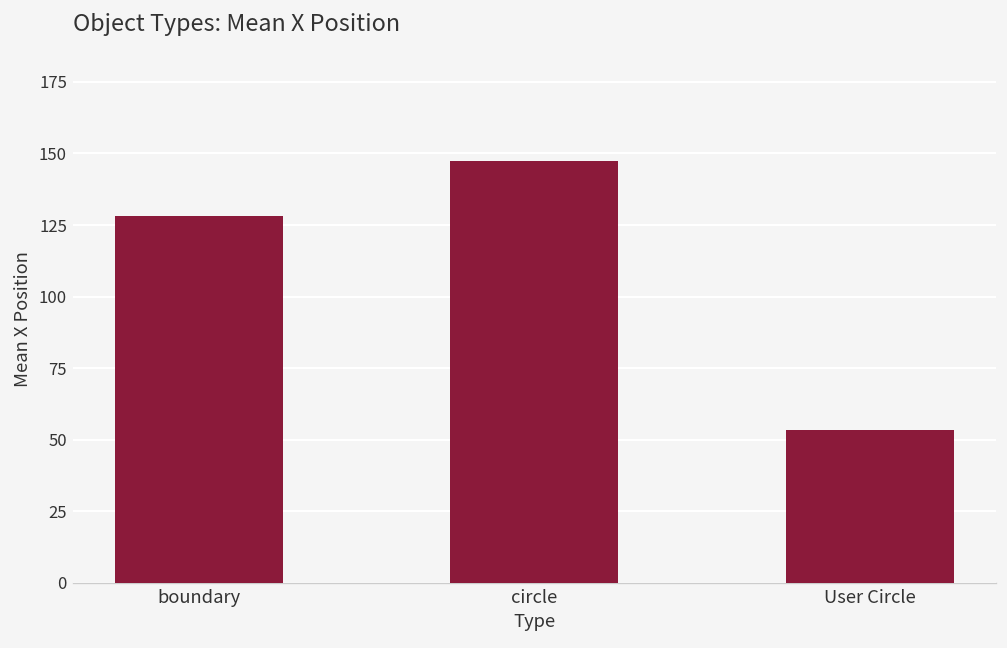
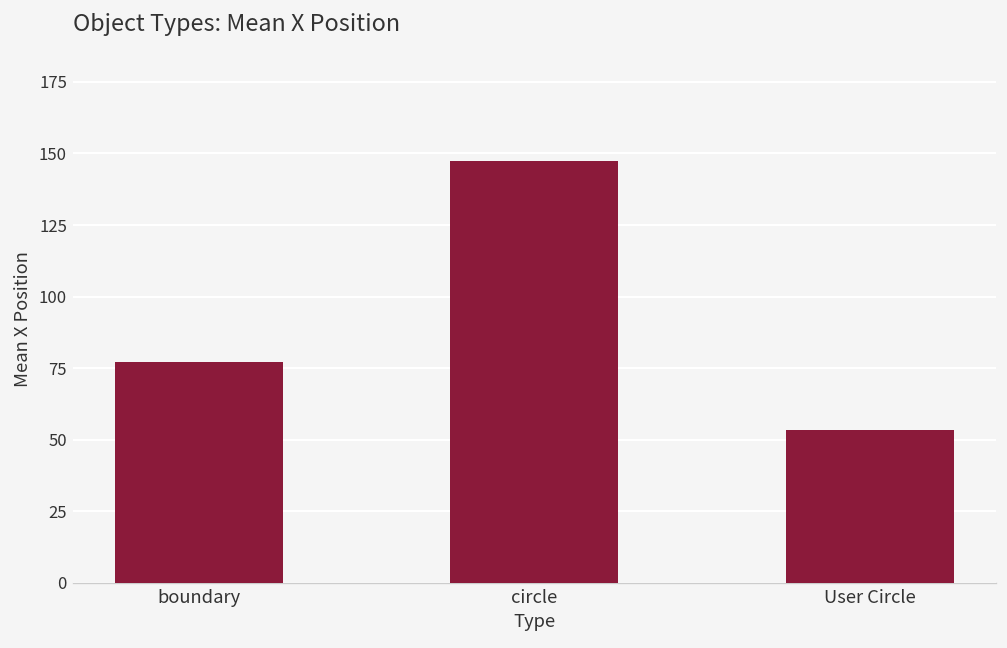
  {
-   "boundary": 128,
+   "boundary": 77,
    "circle": 147,
    "User Circle": 53
  }
